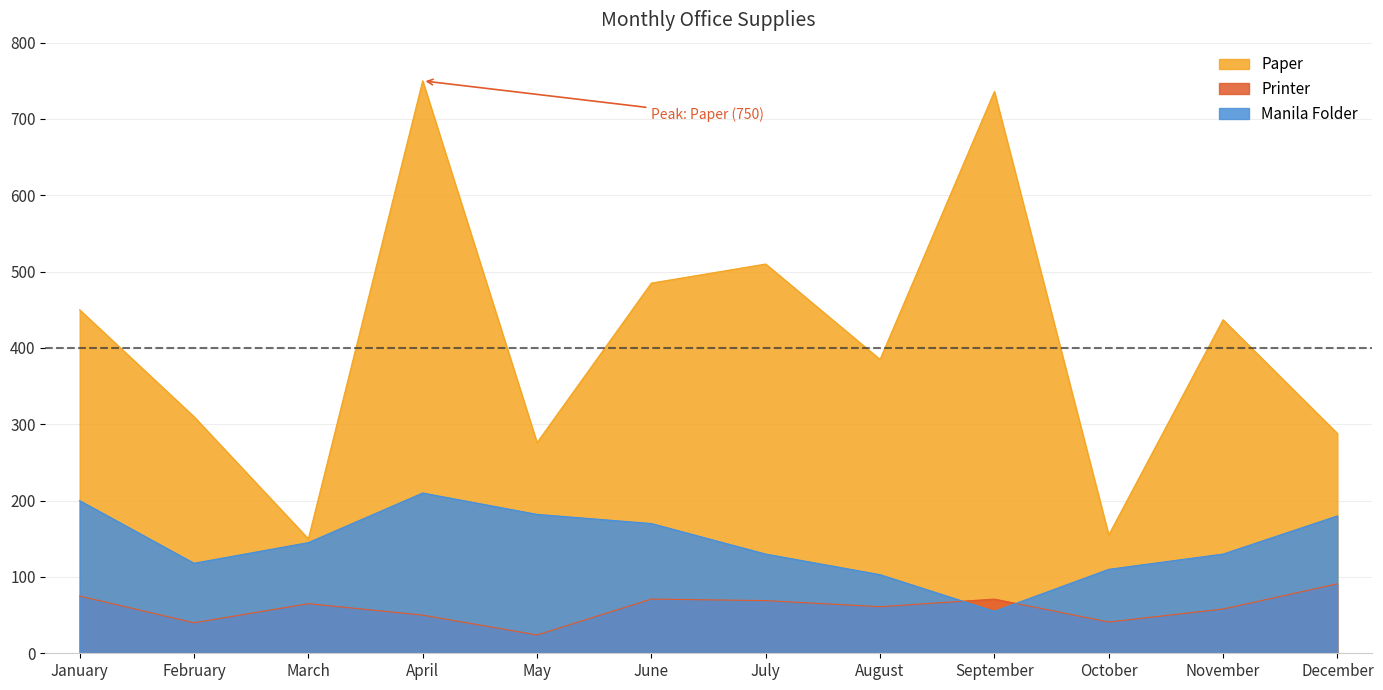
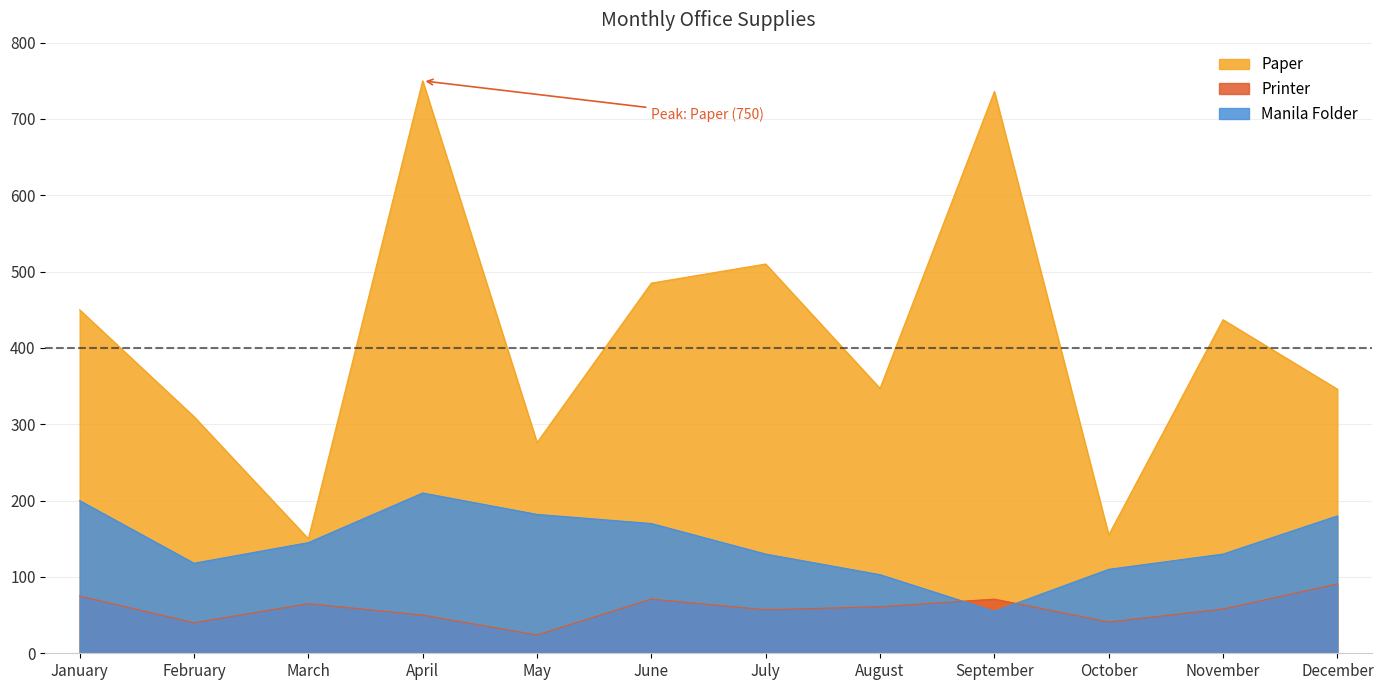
  {
    "Paper": {
      "January": 450,
      "February": 310,
      "March": 150,
      "May": 280,
      "June": 490,
      "July": 510,
-     "August": 390,
+     "August": 350,
      "September": 740,
      "October": 160,
      "November": 440,
-     "December": 290
+     "December": 350
    },
    "Printer": {
      "January": 80,
      "February": 40,
      "March": 70,
      "April": 50,
      "May": 20,
      "June": 70,
-     "July": 70,
+     "July": 60,
      "August": 60,
      "September": 70,
      "October": 40,
      "November": 60,
      "December": 90
    },
    "Manila Folder": {
      "January": 200,
      "February": 120,
      "March": 150,
      "April": 210,
      "May": 180,
      "June": 170,
      "July": 130,
      "August": 100,
      "September": 60,
      "October": 110,
      "November": 130,
      "December": 180
    }
  }
